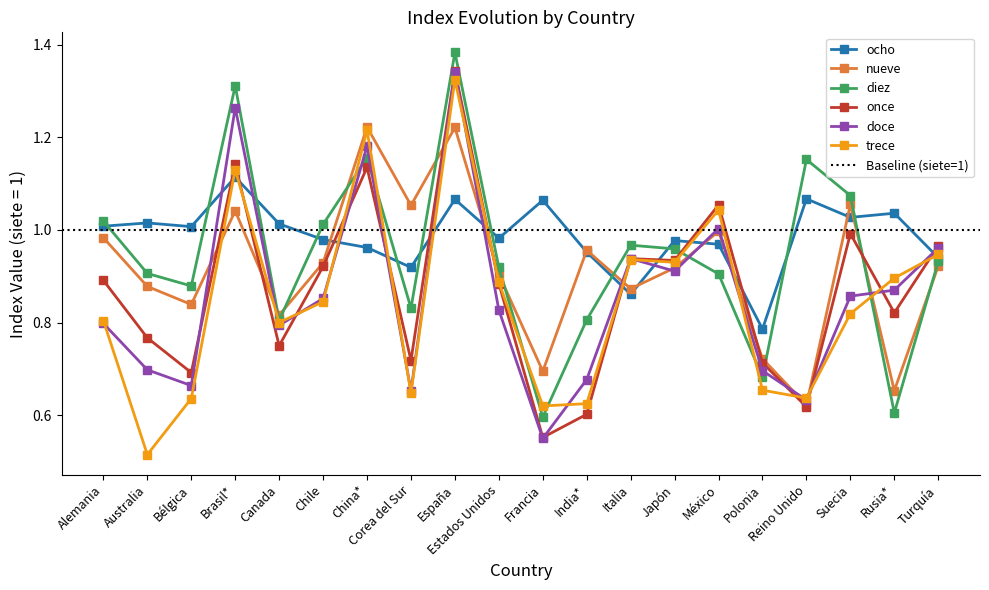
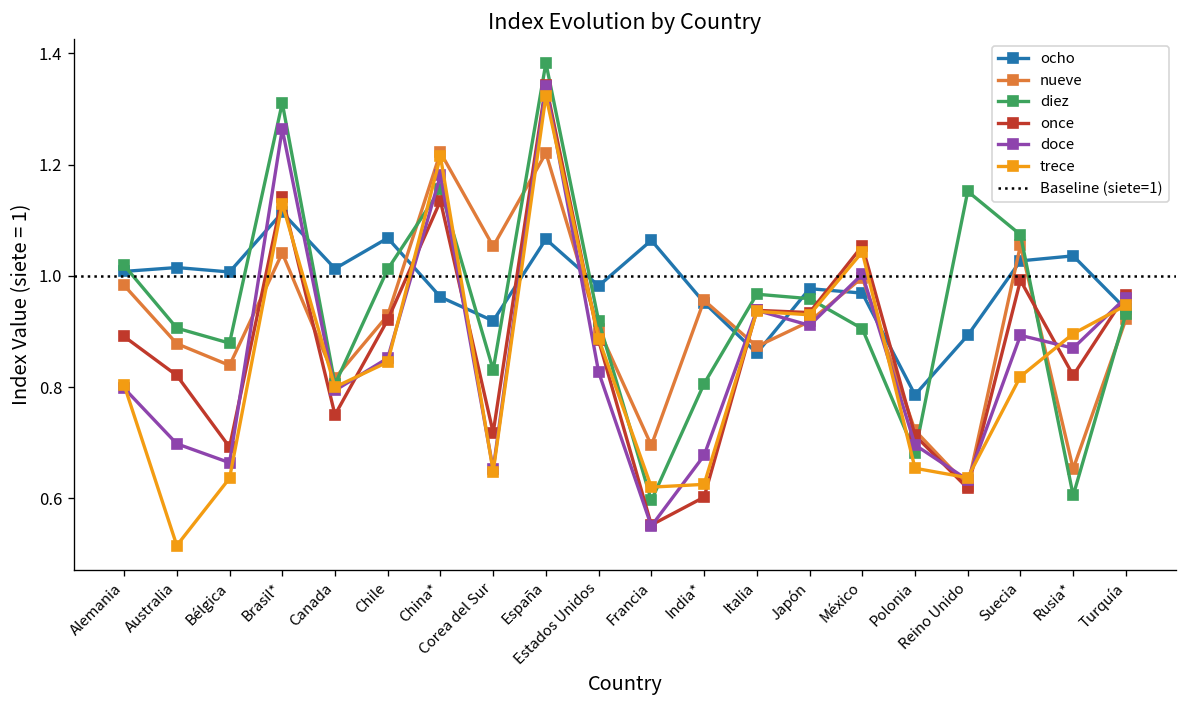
  {
    "ocho": {
      "Alemania": 1.01,
      "Australia": 1.02,
      "Bélgica": 1.01,
      "Brasil*": 1.11,
      "Canada": 1.01,
-     "Chile": 0.98,
+     "Chile": 1.07,
      "China*": 0.96,
      "Corea del Sur": 0.92,
      "España": 1.07,
      "Estados Unidos": 0.98,
      "Francia": 1.06,
      "Italia": 0.86,
      "Japón": 0.98,
      "México": 0.97,
      "Polonia": 0.79,
-     "Reino Unido": 1.07,
+     "Reino Unido": 0.89,
      "Suecia": 1.03,
      "Rusia*": 1.04,
      "Turquía": 0.94
    },
    "diez": {
      "Alemania": 1.02,
      "Australia": 0.91,
      "Bélgica": 0.88,
      "Brasil*": 1.31,
      "Chile": 1.01,
      "China*": 1.16,
      "Corea del Sur": 0.83,
      "España": 1.38,
      "Estados Unidos": 0.92,
      "Francia": 0.60,
      "India*": 0.81,
      "Italia": 0.97,
      "Japón": 0.96,
      "México": 0.91,
      "Polonia": 0.68,
      "Reino Unido": 1.15,
      "Suecia": 1.07,
      "Rusia*": 0.61,
      "Turquía": 0.93
    },
    "once": {
      "Alemania": 0.89,
-     "Australia": 0.77,
+     "Australia": 0.82,
      "Bélgica": 0.69,
      "Brasil*": 1.14,
      "Canada": 0.75,
      "Chile": 0.92,
      "China*": 1.14,
      "Corea del Sur": 0.72,
      "India*": 0.60,
      "México": 1.05,
      "Polonia": 0.71,
      "Suecia": 0.99,
      "Rusia*": 0.82
    },
    "doce": {
      "Alemania": 0.80,
      "Australia": 0.70,
      "Bélgica": 0.66,
      "Brasil*": 1.26,
      "Canada": 0.79,
      "Chile": 0.85,
      "China*": 1.18,
      "Estados Unidos": 0.83,
      "India*": 0.68,
      "Japón": 0.91,
      "México": 1.00,
      "Polonia": 0.70,
-     "Suecia": 0.86,
+     "Suecia": 0.89,
      "Rusia*": 0.87
    }
  }
